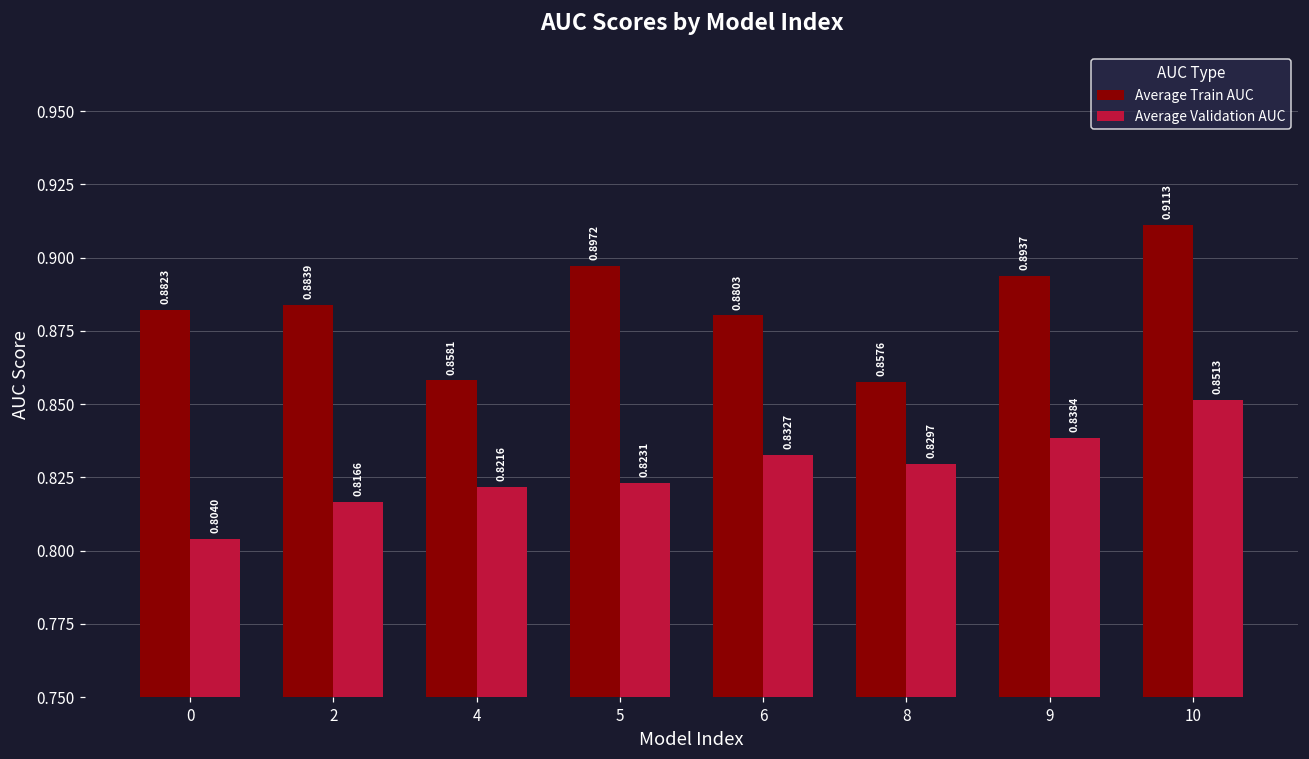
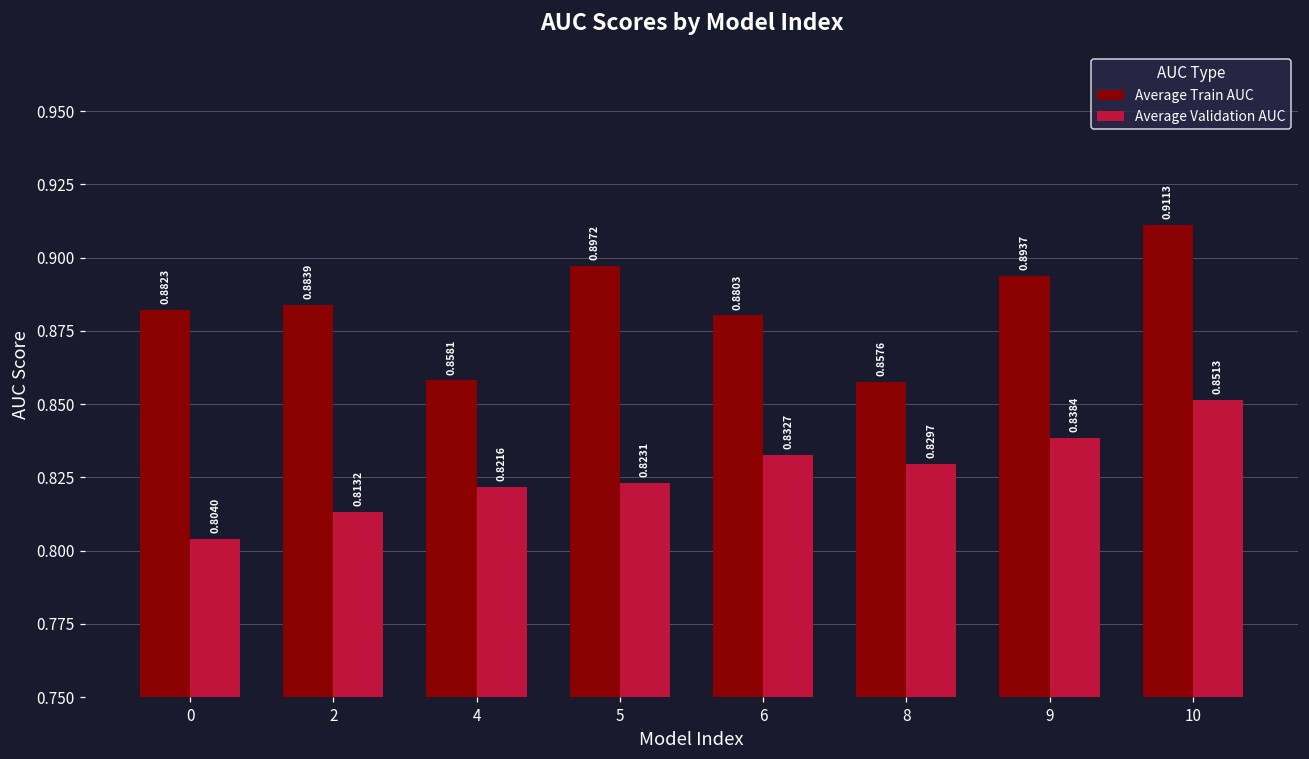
  {
    "Average Train AUC": {
      "0": 0.8823,
      "2": 0.8839,
      "4": 0.8581,
      "5": 0.8972,
      "6": 0.8803,
      "8": 0.8576,
      "9": 0.8937,
      "10": 0.9113
    },
    "Average Validation AUC": {
      "0": 0.8040,
-     "2": 0.8166,
+     "2": 0.8132,
      "4": 0.8216,
      "5": 0.8231,
      "6": 0.8327,
      "8": 0.8297,
      "9": 0.8384,
      "10": 0.8513
    }
  }
